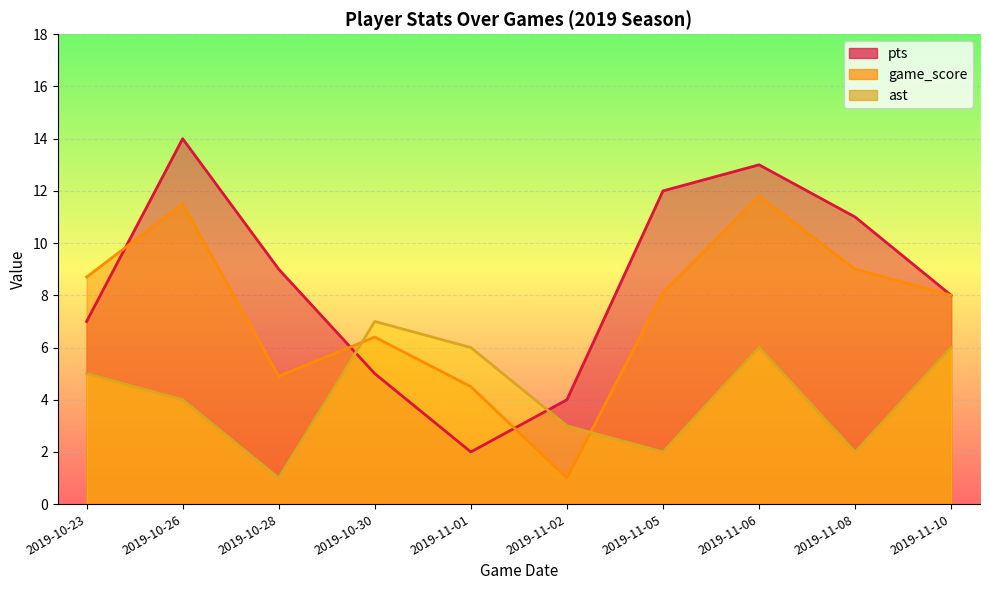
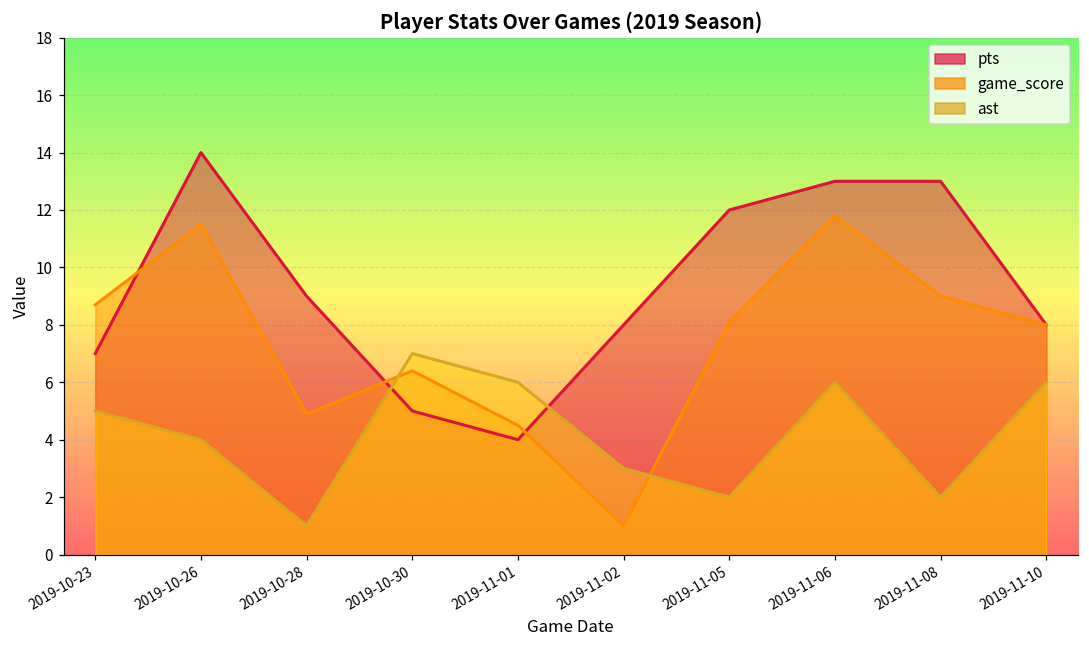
  {
    "pts": {
      "2019-10-23": 7,
      "2019-10-26": 14,
      "2019-10-28": 9,
      "2019-10-30": 5,
-     "2019-11-01": 2,
-     "2019-11-02": 4,
+     "2019-11-01": 4,
+     "2019-11-02": 8,
      "2019-11-05": 12,
      "2019-11-06": 13,
-     "2019-11-08": 11
+     "2019-11-08": 13
    }
  }
